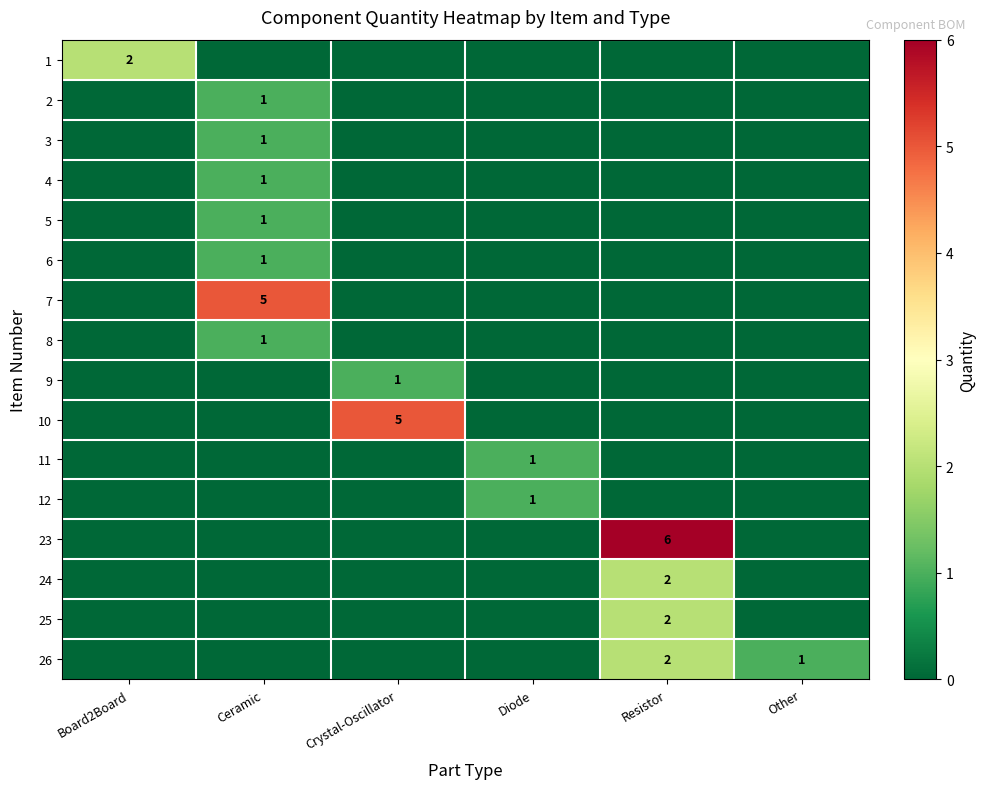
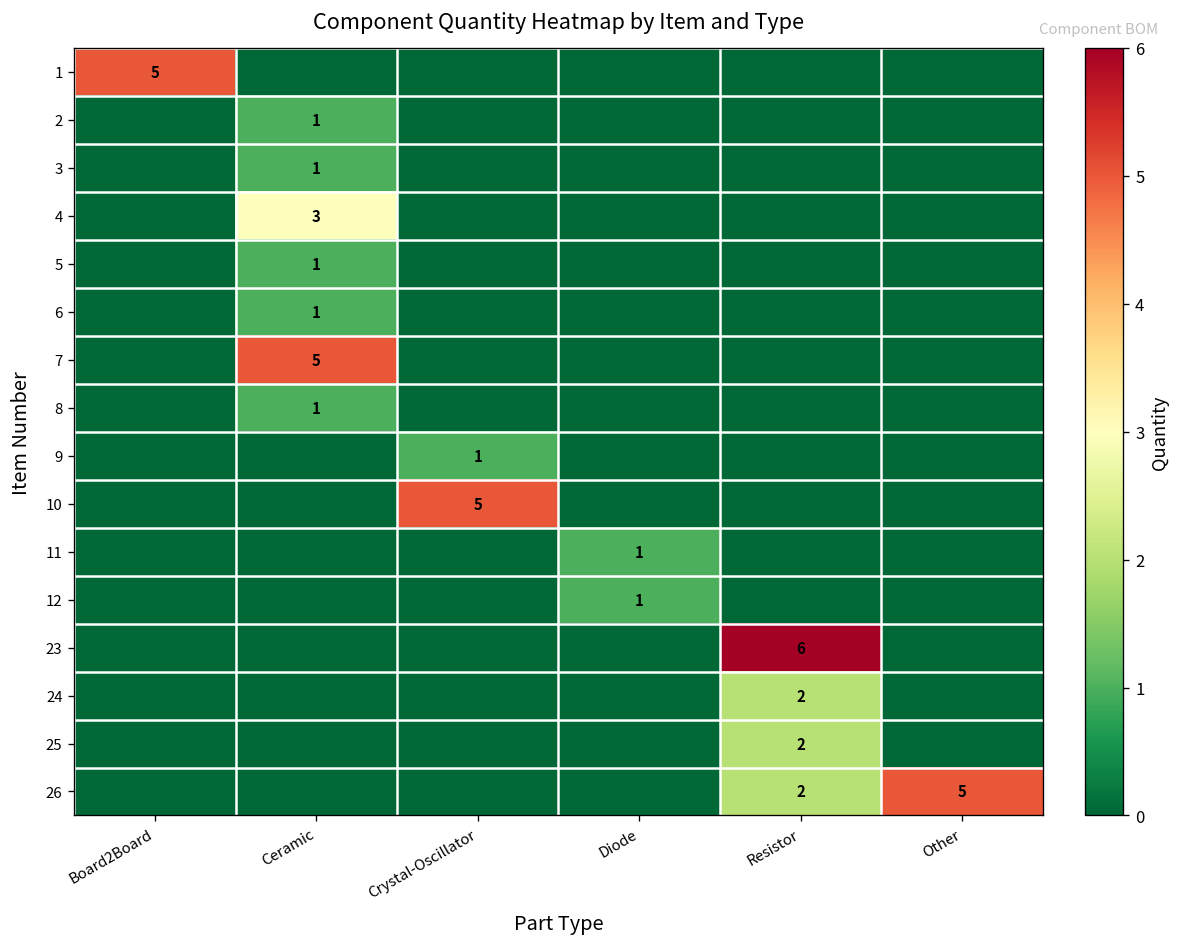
  {
    "1": {
-     "Board2Board": 2
+     "Board2Board": 5
    },
    "2": {
      "Ceramic": 1
    },
    "3": {
      "Ceramic": 1
    },
    "4": {
-     "Ceramic": 1
+     "Ceramic": 3
    },
    "5": {
      "Ceramic": 1
    },
    "6": {
      "Ceramic": 1
    },
    "7": {
      "Ceramic": 5
    },
    "8": {
      "Ceramic": 1
    },
    "9": {
      "Crystal-Oscillator": 1
    },
    "10": {
      "Crystal-Oscillator": 5
    },
    "11": {
      "Diode": 1
    },
    "12": {
      "Diode": 1
    },
    "23": {
      "Resistor": 6
    },
    "24": {
      "Resistor": 2
    },
    "25": {
      "Resistor": 2
    },
    "26": {
      "Resistor": 2,
-     "Other": 1
+     "Other": 5
    }
  }
